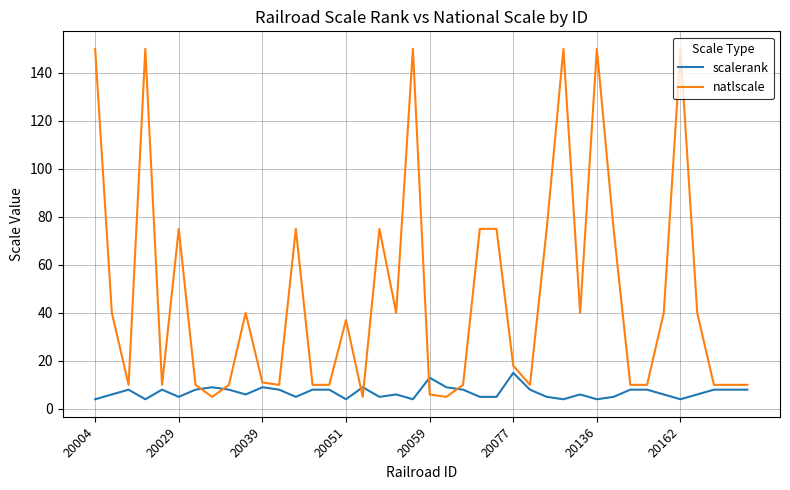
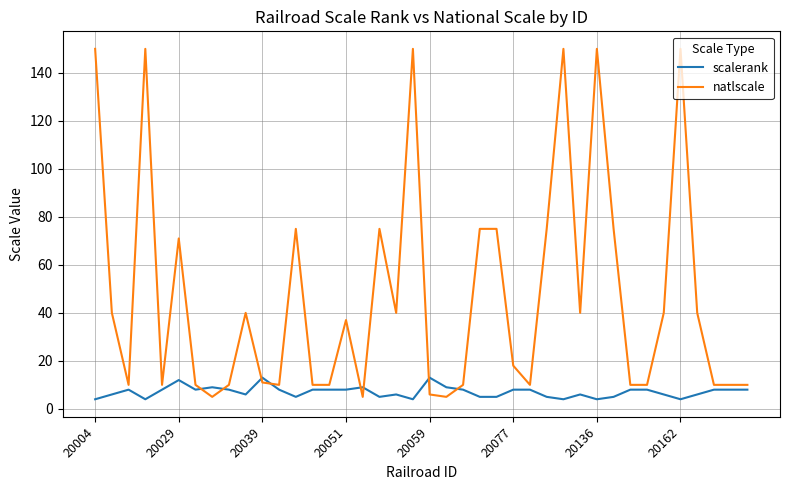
  {
    "scalerank": {
      "20004": 4,
-     "20029": 5,
-     "20039": 9,
-     "20051": 4,
+     "20029": 12,
+     "20039": 13,
+     "20051": 8,
      "20059": 13,
-     "20077": 15,
+     "20077": 8,
      "20136": 4,
      "20162": 4
    },
    "natlscale": {
      "20004": 150,
-     "20029": 75,
+     "20029": 71,
      "20039": 11,
      "20051": 37,
      "20059": 6,
      "20077": 18,
      "20136": 150
    }
  }
